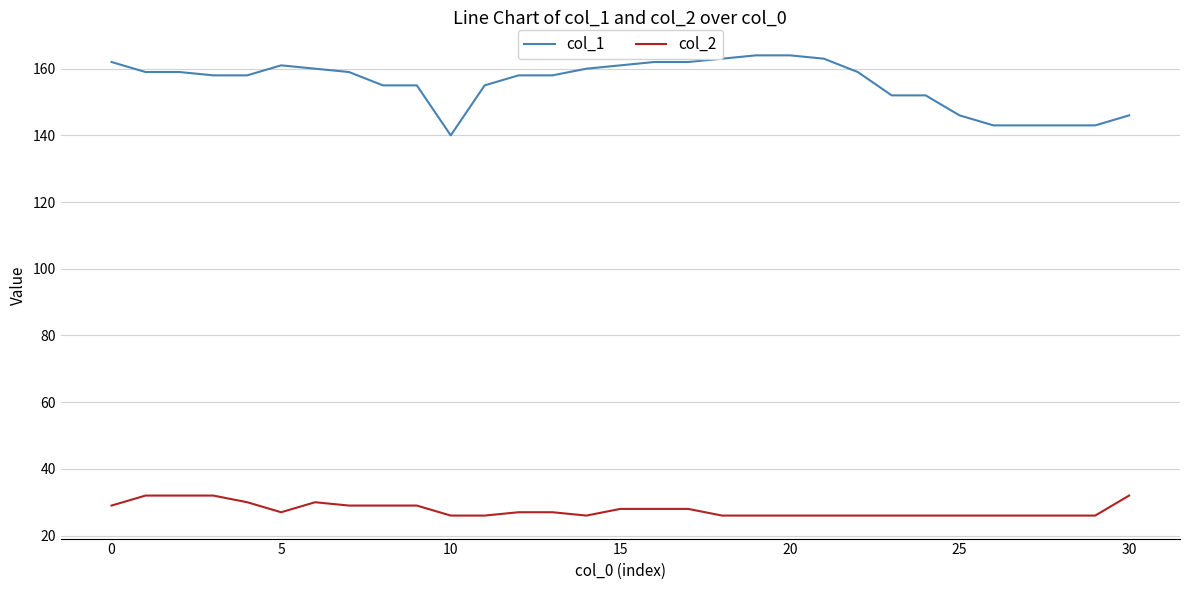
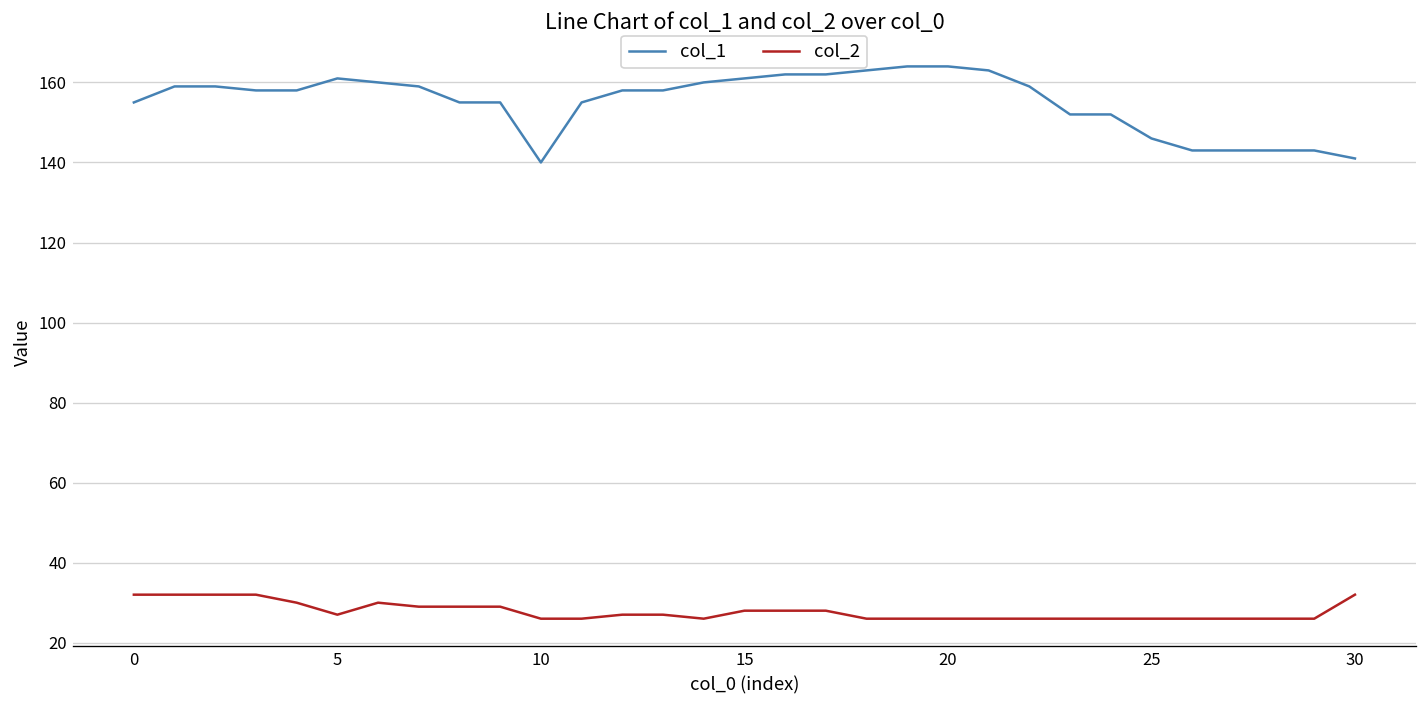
  {
    "col_1": {
-     "0": 162,
+     "0": 155,
      "5": 161,
      "10": 140,
      "15": 161,
      "20": 164,
      "25": 146,
-     "30": 146
+     "30": 141
    },
    "col_2": {
-     "0": 29,
+     "0": 32,
      "5": 27,
      "10": 26,
      "15": 28,
      "20": 26,
      "25": 26,
      "30": 32
    }
  }
